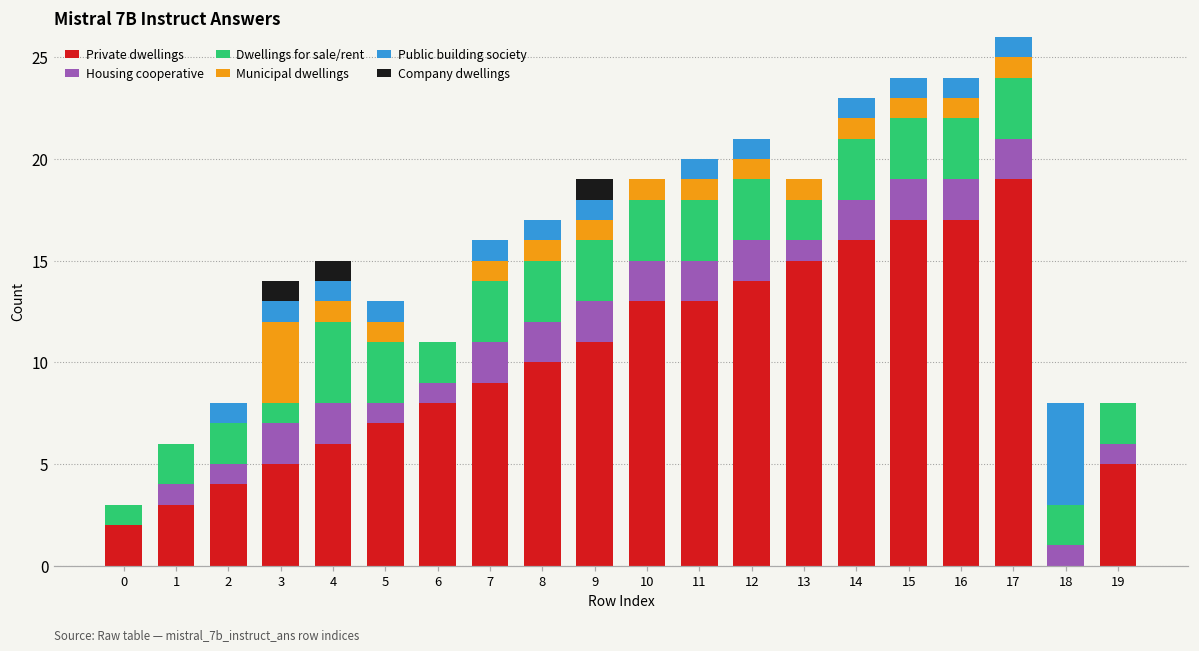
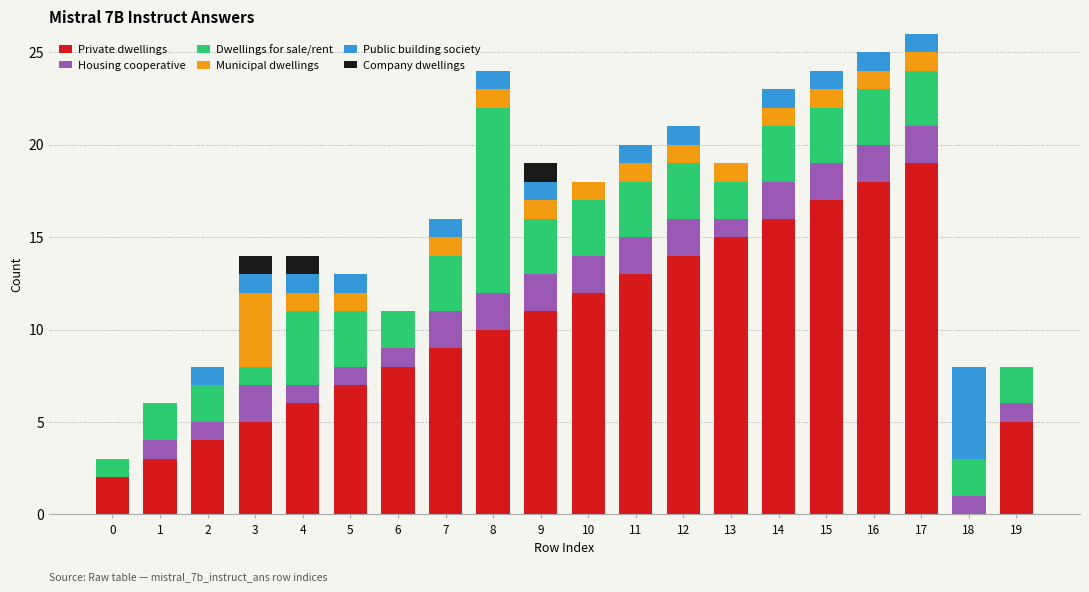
  {
    "Private dwellings": {
      "0": 2,
      "1": 3,
      "2": 4,
      "3": 5,
      "4": 6,
      "5": 7,
      "6": 8,
      "7": 9,
      "8": 10,
      "9": 11,
-     "10": 13,
+     "10": 12,
      "11": 13,
      "12": 14,
      "13": 15,
      "14": 16,
      "15": 17,
-     "16": 17,
+     "16": 18,
      "17": 19,
      "18": 0,
      "19": 5
    },
    "Housing cooperative": {
      "0": 0,
      "1": 1,
      "2": 1,
      "3": 2,
-     "4": 2,
+     "4": 1,
      "5": 1,
      "6": 1,
      "7": 2,
      "8": 2,
      "9": 2,
      "10": 2,
      "11": 2,
      "12": 2,
      "13": 1,
      "14": 2,
      "15": 2,
      "16": 2,
      "17": 2,
      "18": 1,
      "19": 1
    },
    "Dwellings for sale/rent": {
      "0": 1,
      "1": 2,
      "2": 2,
      "3": 1,
      "4": 4,
      "5": 3,
      "6": 2,
      "7": 3,
-     "8": 3,
+     "8": 10,
      "9": 3,
      "10": 3,
      "11": 3,
      "12": 3,
      "13": 2,
      "14": 3,
      "15": 3,
      "16": 3,
      "17": 3,
      "18": 2,
      "19": 2
    },
    "Municipal dwellings": {
      "0": 0,
      "1": 0,
      "2": 0,
      "3": 4,
      "4": 1,
      "5": 1,
      "6": 0,
      "7": 1,
      "8": 1,
      "9": 1,
      "10": 1,
      "11": 1,
      "12": 1,
      "13": 1,
      "14": 1,
      "15": 1,
      "16": 1,
      "17": 1,
      "18": 0,
      "19": 0
    },
    "Public building society": {
      "0": 0,
      "1": 0,
      "2": 1,
      "3": 1,
      "4": 1,
      "5": 1,
      "6": 0,
      "7": 1,
      "8": 1,
      "9": 1,
      "10": 0,
      "11": 1,
      "12": 1,
      "13": 0,
      "14": 1,
      "15": 1,
      "16": 1,
      "17": 1,
      "18": 5,
      "19": 0
    },
    "Company dwellings": {
      "0": 0,
      "1": 0,
      "2": 0,
      "3": 1,
      "4": 1,
      "5": 0,
      "6": 0,
      "7": 0,
      "8": 0,
      "9": 1,
      "10": 0,
      "11": 0,
      "12": 0,
      "13": 0,
      "14": 0,
      "15": 0,
      "16": 0,
      "17": 0,
      "18": 0,
      "19": 0
    }
  }
